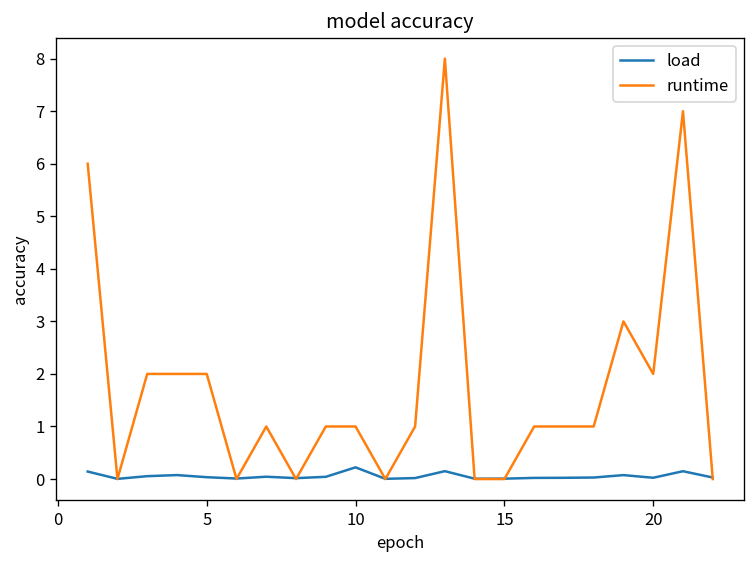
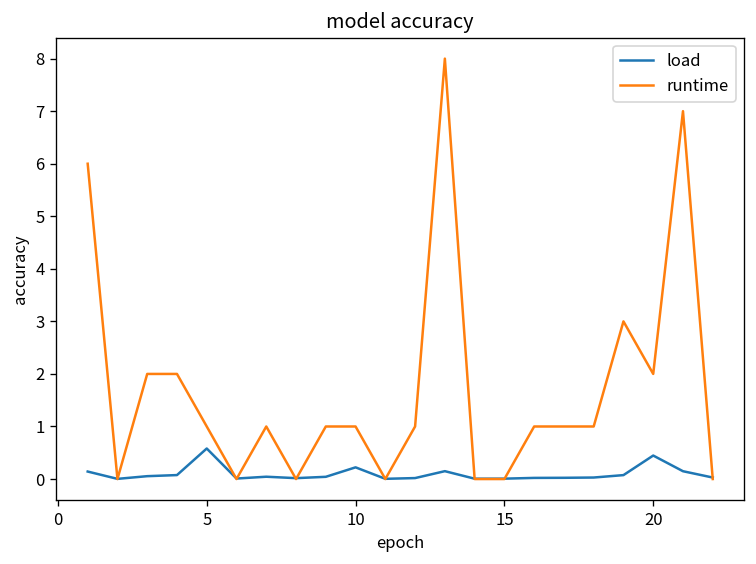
  {
    "load": {
-     "5": 0.0,
+     "5": 0.6,
      "10": 0.2,
-     "20": 0.0
+     "20": 0.4
    },
    "runtime": {
-     "5": 2,
+     "5": 1,
      "10": 1,
      "20": 2
    }
  }
